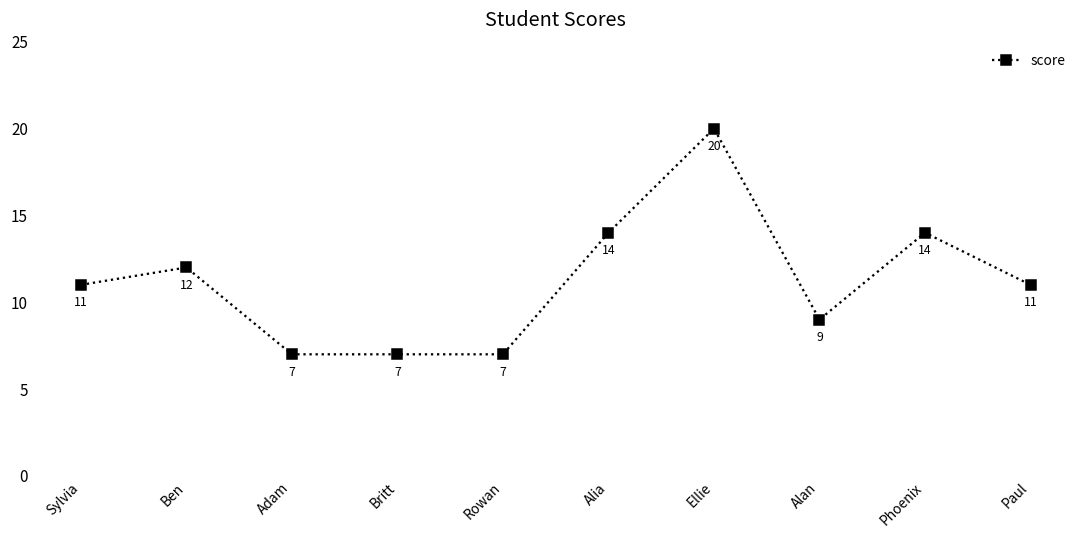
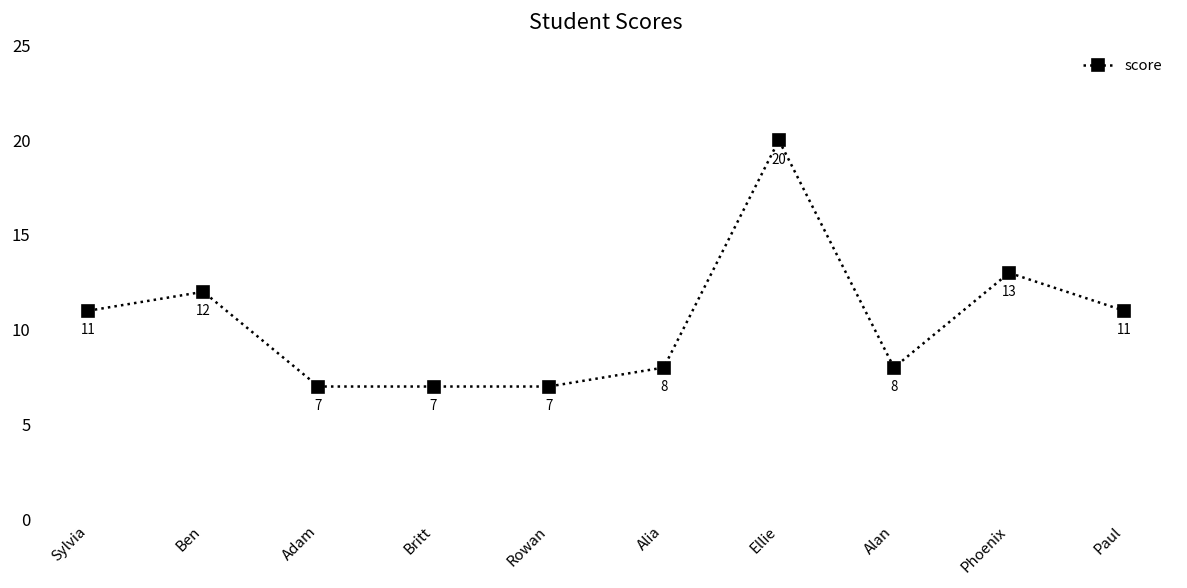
  {
    "Sylvia": 11,
    "Ben": 12,
    "Adam": 7,
    "Britt": 7,
    "Rowan": 7,
-   "Alia": 14,
+   "Alia": 8,
    "Ellie": 20,
-   "Alan": 9,
-   "Phoenix": 14,
+   "Alan": 8,
+   "Phoenix": 13,
    "Paul": 11
  }
